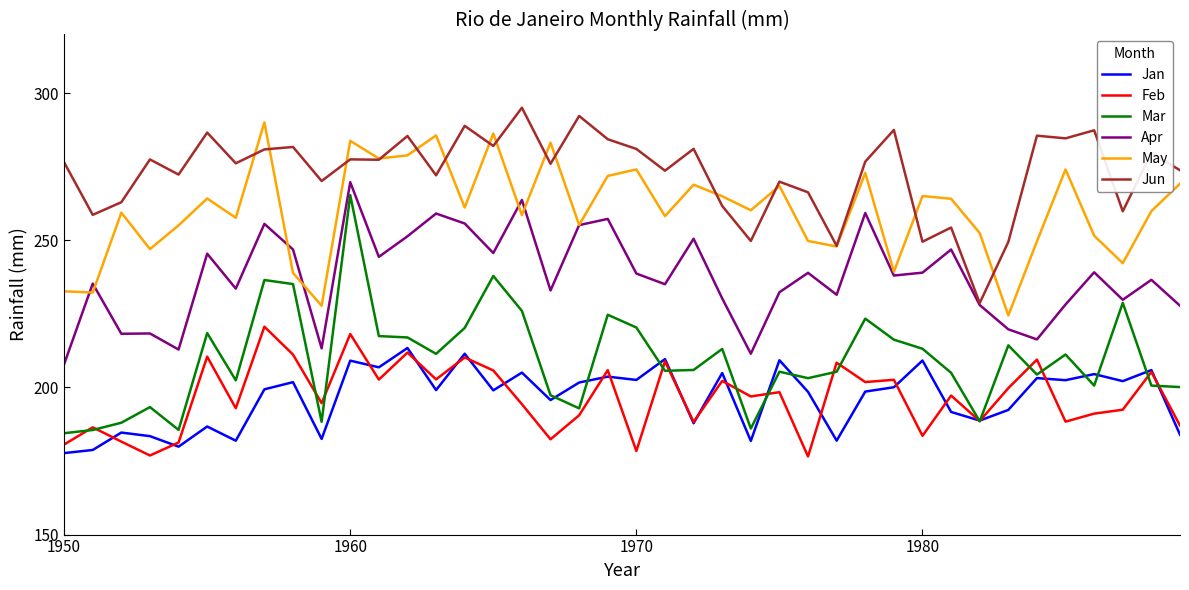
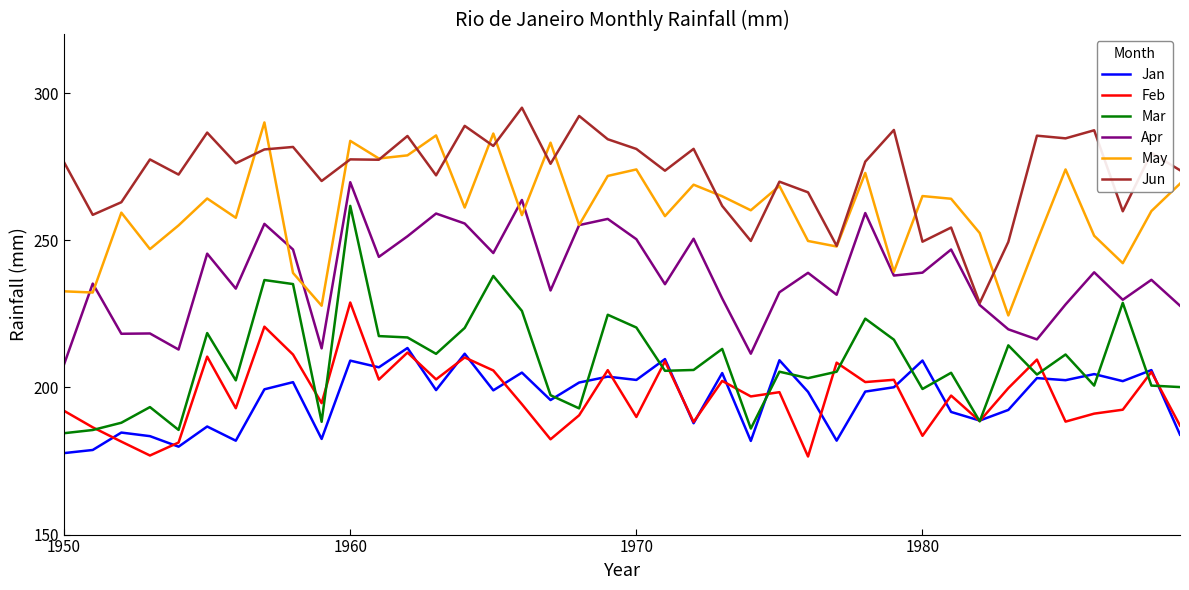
  {
    "Jan": {
      "1950": 178,
      "1960": 209,
      "1970": 203,
      "1980": 209
    },
    "Feb": {
-     "1950": 181,
-     "1960": 218,
-     "1970": 178,
+     "1950": 192,
+     "1960": 229,
+     "1970": 190,
      "1980": 184
    },
    "Mar": {
      "1950": 184,
-     "1960": 265,
+     "1960": 262,
      "1970": 220,
-     "1980": 213
+     "1980": 199
    },
    "Apr": {
      "1950": 208,
      "1960": 270,
-     "1970": 239,
+     "1970": 250,
      "1980": 239
    },
    "May": {
      "1950": 233,
      "1960": 284,
      "1970": 274,
      "1980": 265
    },
    "Jun": {
      "1950": 277,
      "1960": 278,
      "1970": 281,
      "1980": 250
    }
  }
